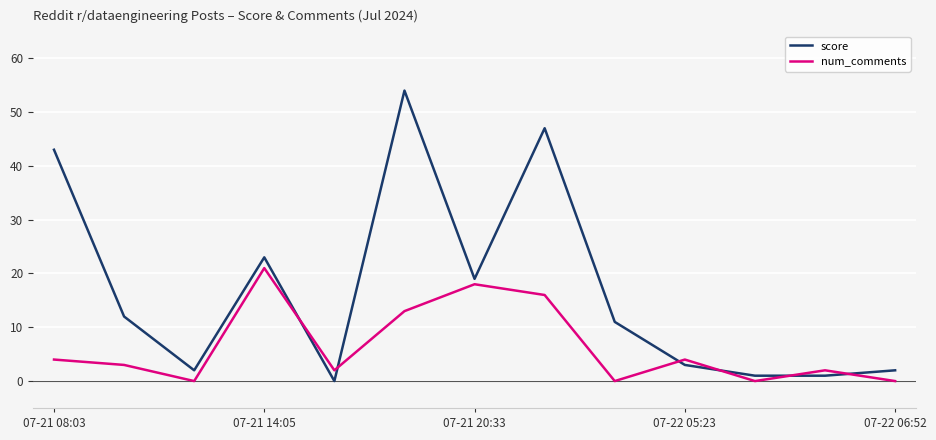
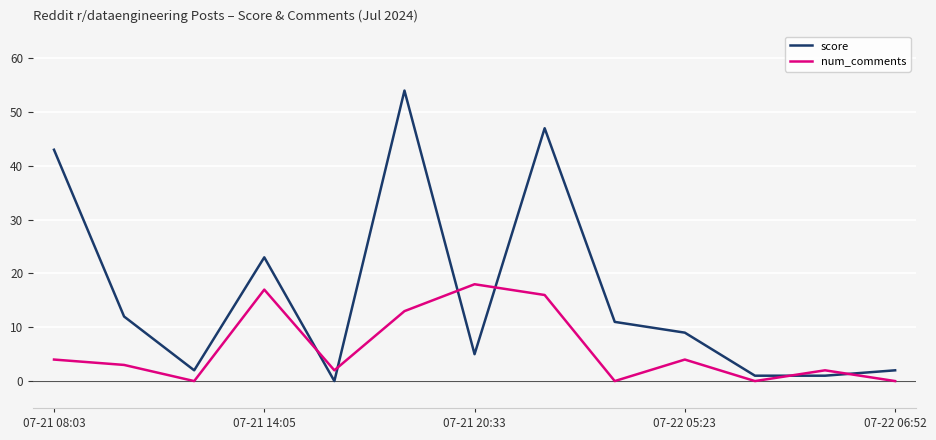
  {
    "score": {
      "07-21 08:03": 43,
      "07-21 14:05": 23,
-     "07-21 20:33": 19,
-     "07-22 05:23": 3,
+     "07-21 20:33": 5,
+     "07-22 05:23": 9,
      "07-22 06:52": 2
    },
    "num_comments": {
      "07-21 08:03": 4,
-     "07-21 14:05": 21,
+     "07-21 14:05": 17,
      "07-21 20:33": 18,
      "07-22 05:23": 4,
      "07-22 06:52": 0
    }
  }
